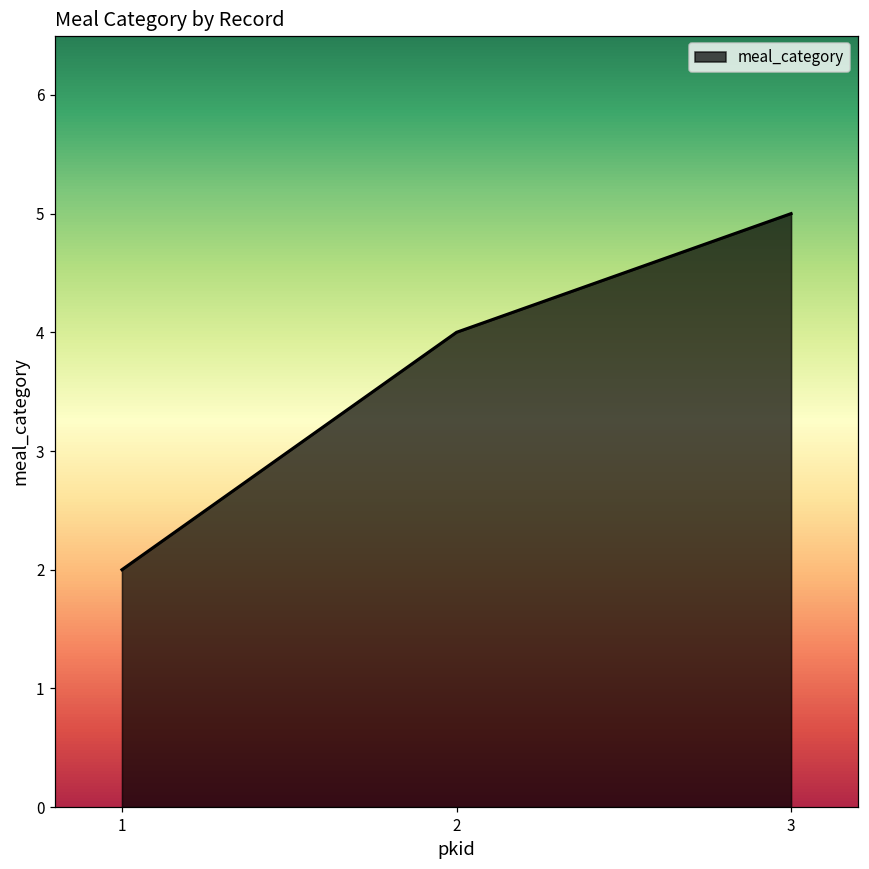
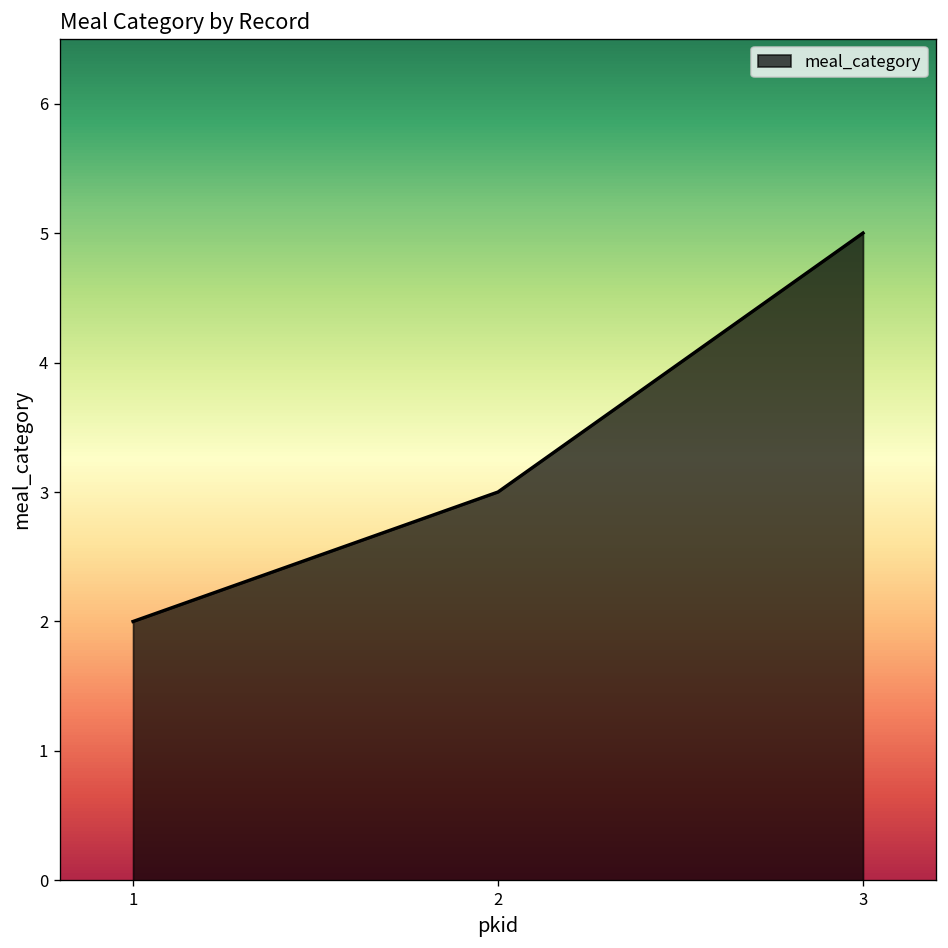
  {
    "1": 2,
-   "2": 4,
+   "2": 3,
    "3": 5
  }
